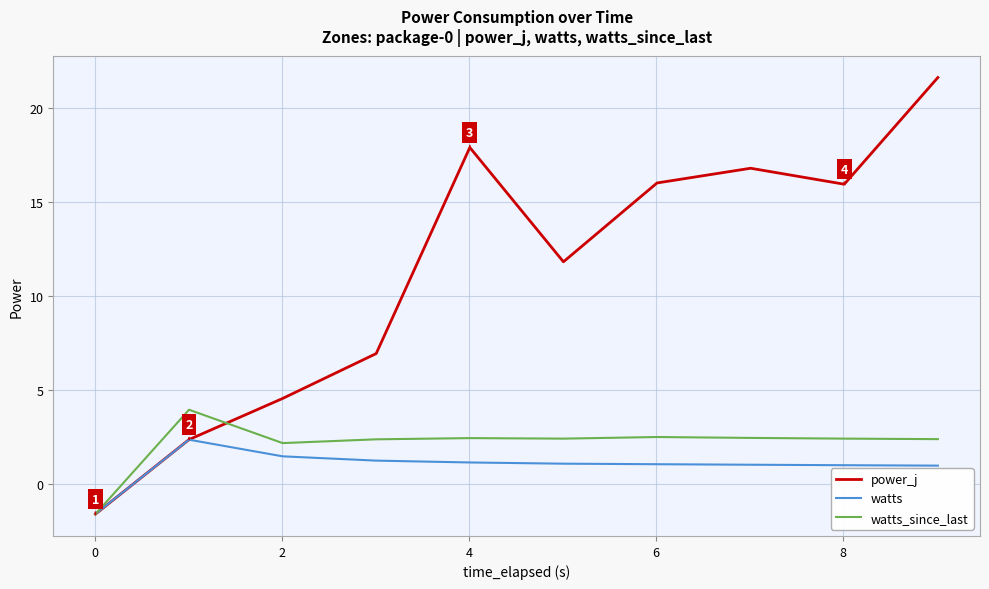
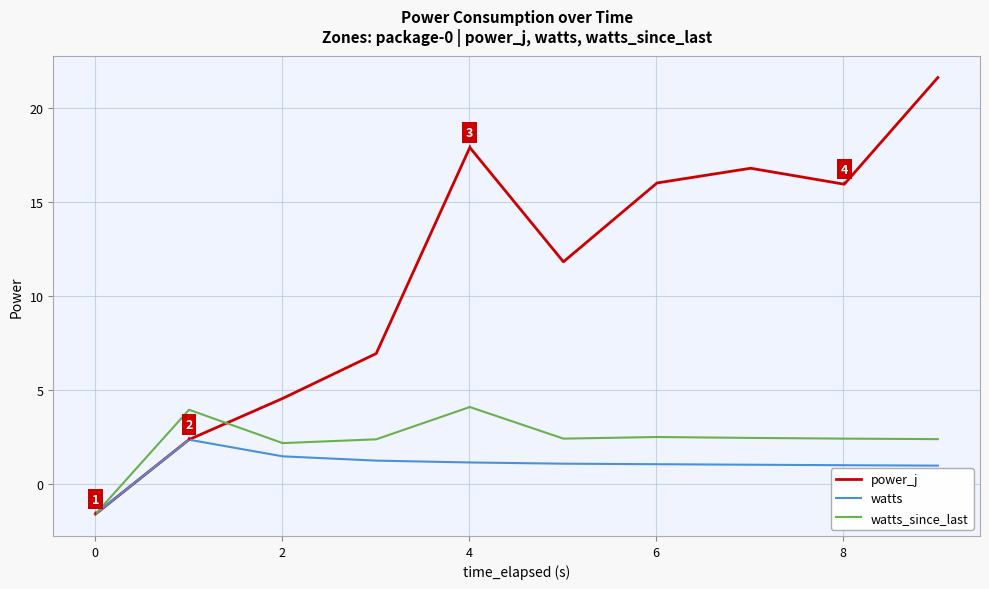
  {
    "power_j": {
      "2": 4.6,
      "6": 16.0
    },
    "watts": {
      "2": 1.5,
      "4": 1.2,
      "6": 1.1,
      "8": 1.0
    },
    "watts_since_last": {
      "2": 2.2,
-     "4": 2.4,
+     "4": 4.1,
      "6": 2.5,
      "8": 2.4
    }
  }
